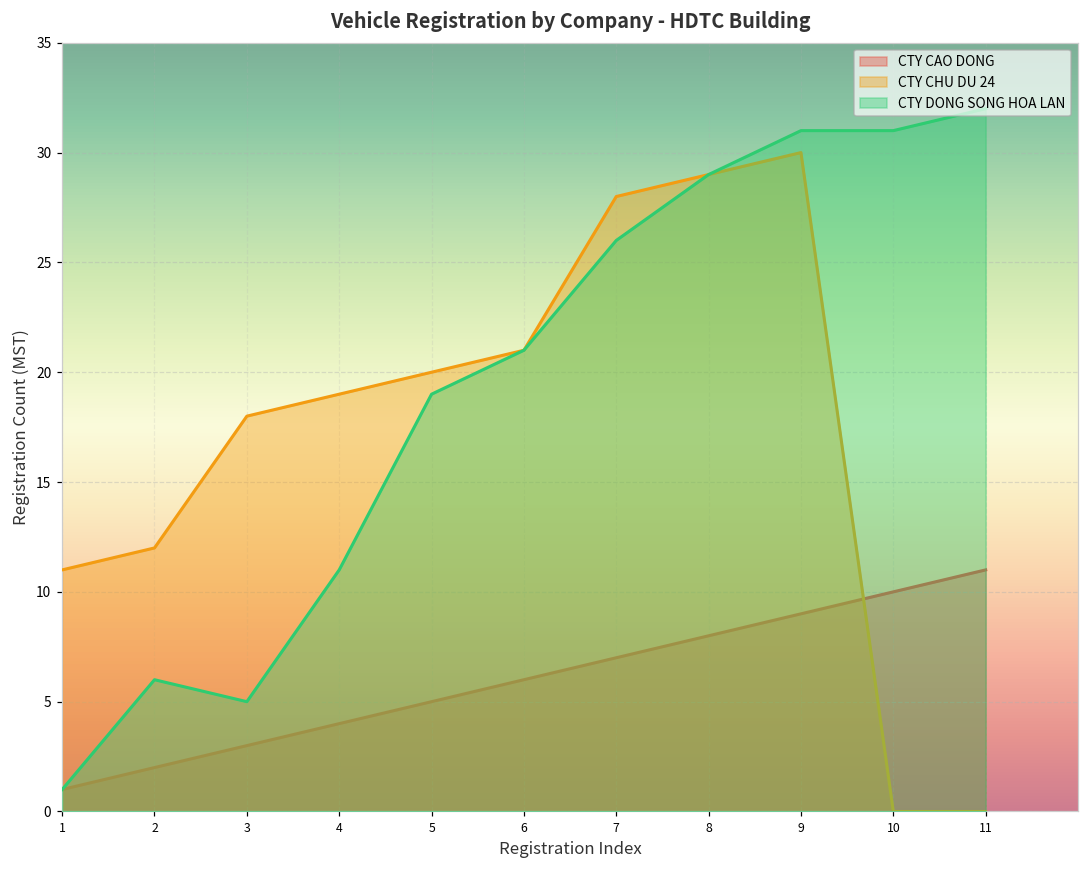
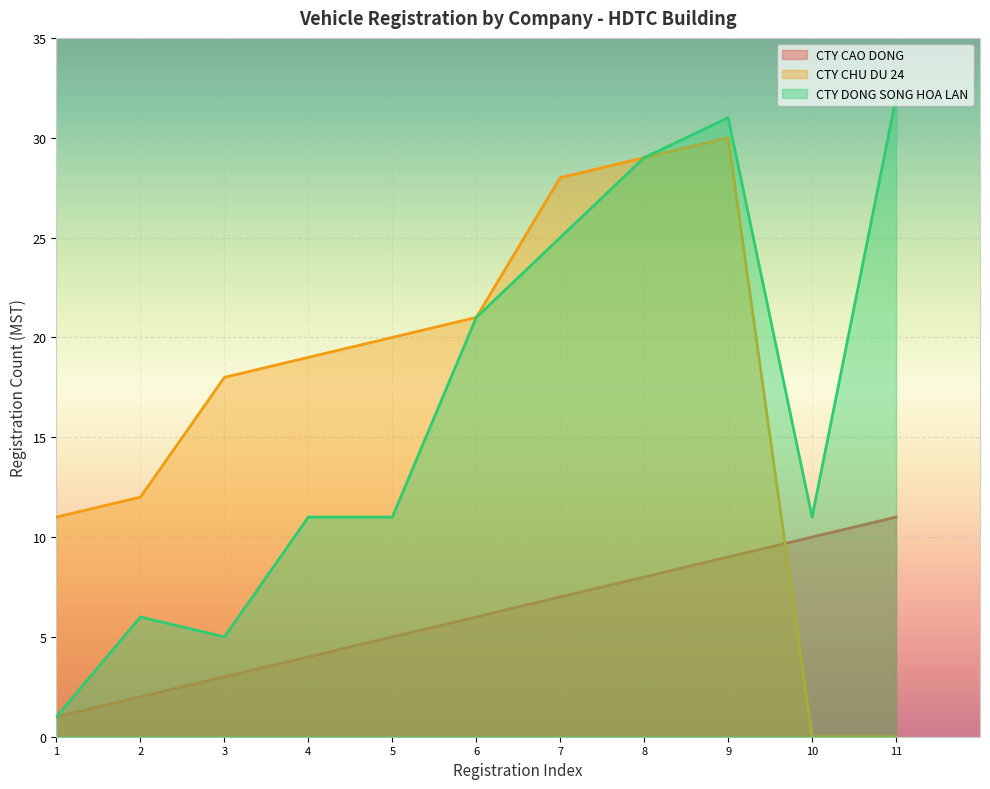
  {
    "CTY DONG SONG HOA LAN": {
      "2": 6,
      "3": 5,
      "4": 11,
-     "5": 19,
-     "7": 26,
+     "5": 11,
+     "7": 25,
      "9": 31,
-     "10": 31
+     "10": 11
    }
  }
